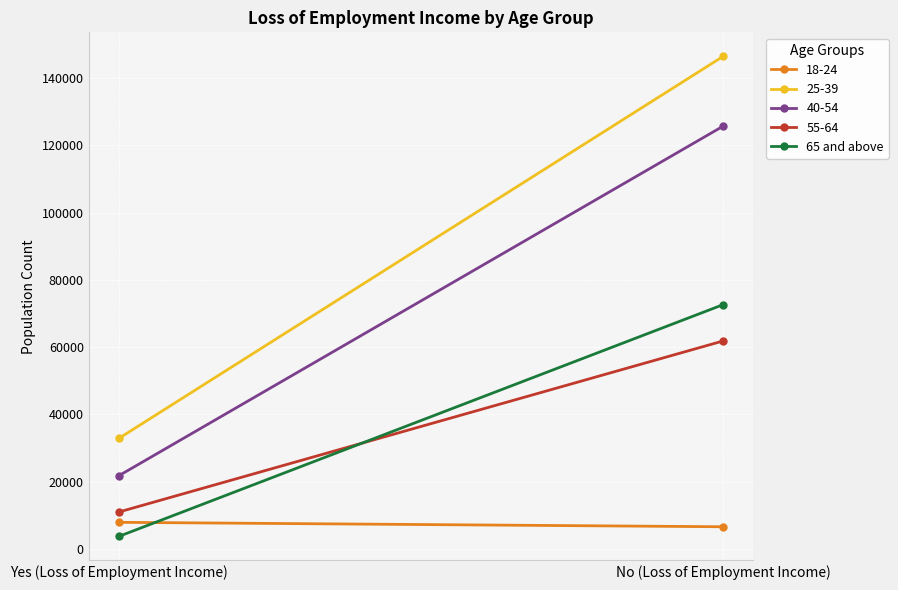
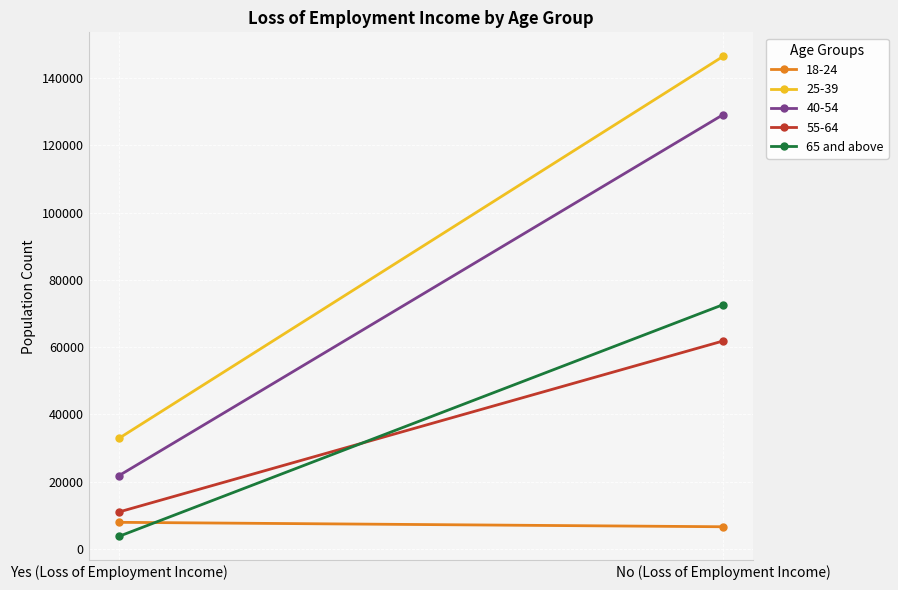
  {
    "18-24": {
      "Yes (Loss of Employment Income)": 8000,
      "No (Loss of Employment Income)": 7000
    },
    "25-39": {
      "Yes (Loss of Employment Income)": 33000,
      "No (Loss of Employment Income)": 147000
    },
    "40-54": {
      "Yes (Loss of Employment Income)": 22000,
-     "No (Loss of Employment Income)": 126000
+     "No (Loss of Employment Income)": 129000
    },
    "55-64": {
      "Yes (Loss of Employment Income)": 11000,
      "No (Loss of Employment Income)": 62000
    },
    "65 and above": {
      "Yes (Loss of Employment Income)": 4000,
      "No (Loss of Employment Income)": 73000
    }
  }
